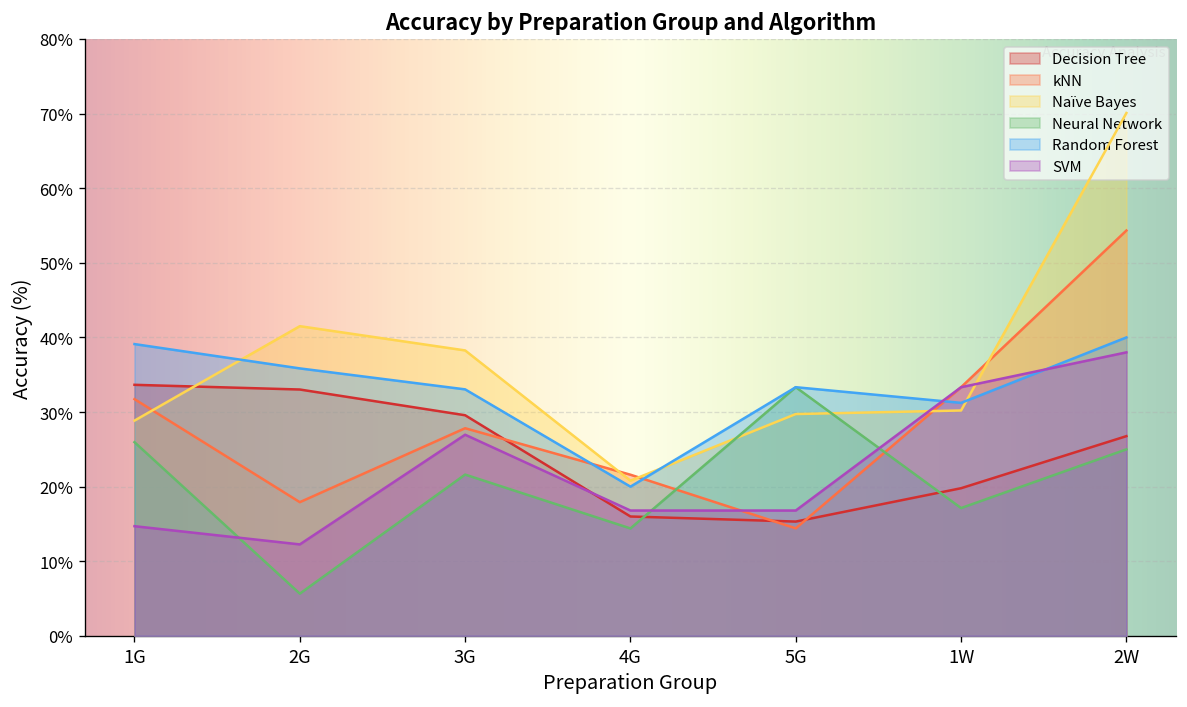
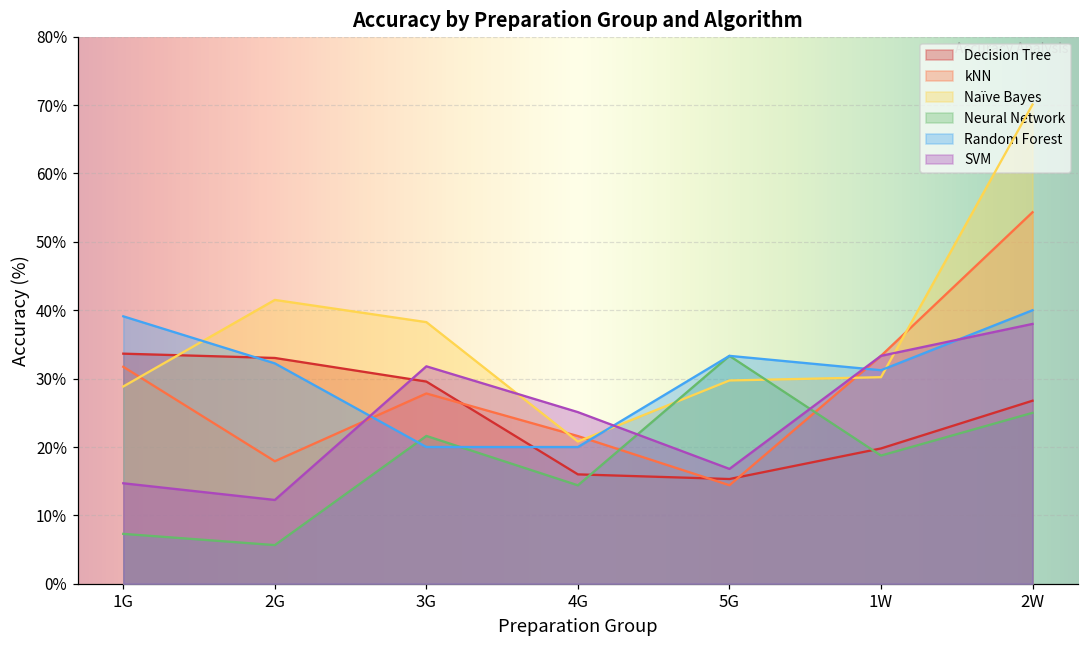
  {
    "Neural Network": {
-     "1G": "26%",
+     "1G": "7%",
      "2G": "6%",
      "3G": "22%",
      "4G": "14%",
-     "1W": "17%",
+     "1W": "19%",
      "2W": "25%"
    },
    "Random Forest": {
      "1G": "39%",
-     "2G": "36%",
-     "3G": "33%",
+     "2G": "32%",
+     "3G": "20%",
      "4G": "20%",
      "1W": "31%",
      "2W": "40%"
    },
    "SVM": {
      "1G": "15%",
      "2G": "12%",
-     "3G": "27%",
-     "4G": "17%",
+     "3G": "32%",
+     "4G": "25%",
      "5G": "17%",
      "2W": "38%"
    }
  }
